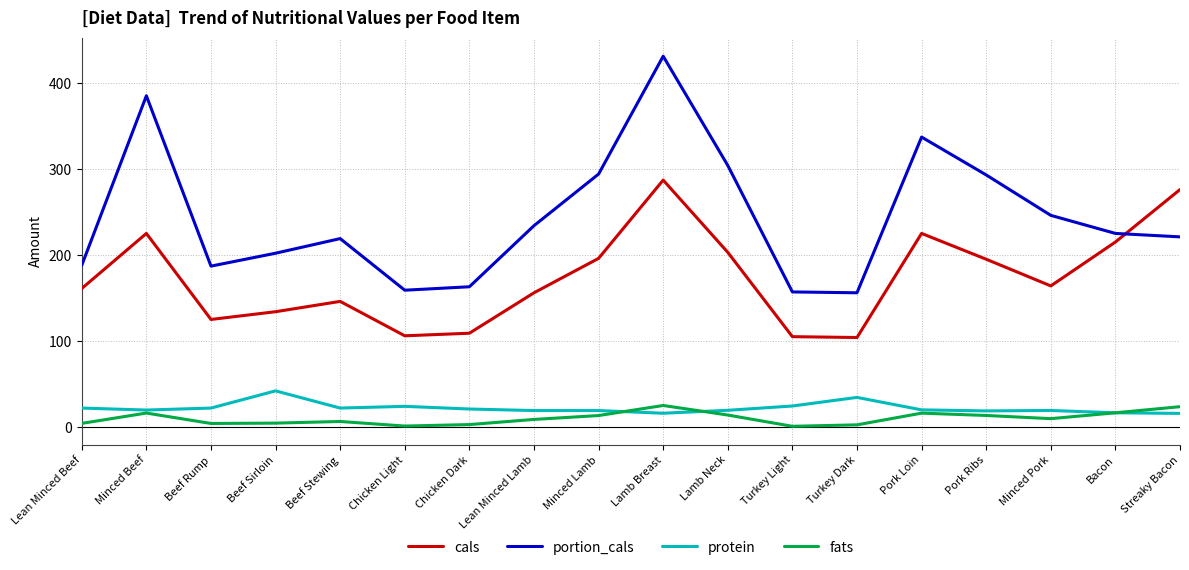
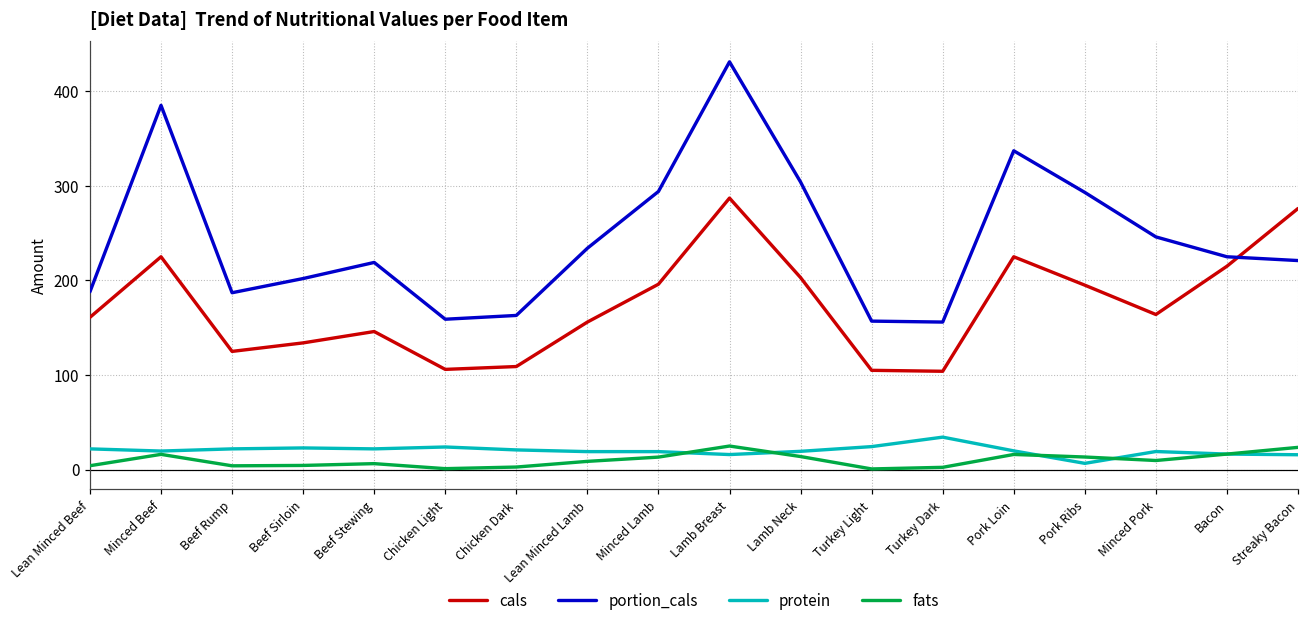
  {
    "cals": {
      "Lean Minced Beef": 160,
      "Minced Beef": 230,
      "Beef Rump": 130,
      "Beef Sirloin": 130,
      "Beef Stewing": 150,
      "Chicken Light": 110,
      "Chicken Dark": 110,
      "Lean Minced Lamb": 160,
      "Minced Lamb": 200,
      "Lamb Breast": 290,
      "Lamb Neck": 200,
      "Turkey Light": 110,
      "Turkey Dark": 100,
      "Pork Loin": 230,
      "Pork Ribs": 200,
      "Minced Pork": 160,
      "Bacon": 220,
      "Streaky Bacon": 280
    },
    "portion_cals": {
      "Lean Minced Beef": 190,
      "Minced Beef": 390,
      "Beef Rump": 190,
      "Beef Sirloin": 200,
      "Beef Stewing": 220,
      "Chicken Light": 160,
      "Chicken Dark": 160,
      "Lean Minced Lamb": 230,
      "Minced Lamb": 290,
      "Lamb Breast": 430,
      "Lamb Neck": 300,
      "Turkey Light": 160,
      "Turkey Dark": 160,
      "Pork Loin": 340,
      "Pork Ribs": 290,
      "Minced Pork": 250,
      "Bacon": 230,
      "Streaky Bacon": 220
    },
    "protein": {
      "Lean Minced Beef": 20,
      "Minced Beef": 20,
      "Beef Rump": 20,
-     "Beef Sirloin": 40,
+     "Beef Sirloin": 20,
      "Beef Stewing": 20,
      "Chicken Light": 20,
      "Chicken Dark": 20,
      "Lean Minced Lamb": 20,
      "Minced Lamb": 20,
      "Lamb Breast": 20,
      "Lamb Neck": 20,
      "Turkey Light": 20,
      "Turkey Dark": 30,
      "Pork Loin": 20,
-     "Pork Ribs": 20,
+     "Pork Ribs": 10,
      "Minced Pork": 20,
      "Streaky Bacon": 20
    },
    "fats": {
      "Lean Minced Beef": 0,
      "Minced Beef": 20,
      "Beef Rump": 0,
      "Beef Sirloin": 0,
      "Beef Stewing": 10,
      "Chicken Light": 0,
      "Chicken Dark": 0,
      "Lean Minced Lamb": 10,
      "Minced Lamb": 10,
      "Lamb Breast": 30,
      "Lamb Neck": 10,
      "Turkey Light": 0,
      "Turkey Dark": 0,
      "Pork Loin": 20,
      "Pork Ribs": 10,
      "Minced Pork": 10,
      "Streaky Bacon": 20
    }
  }
